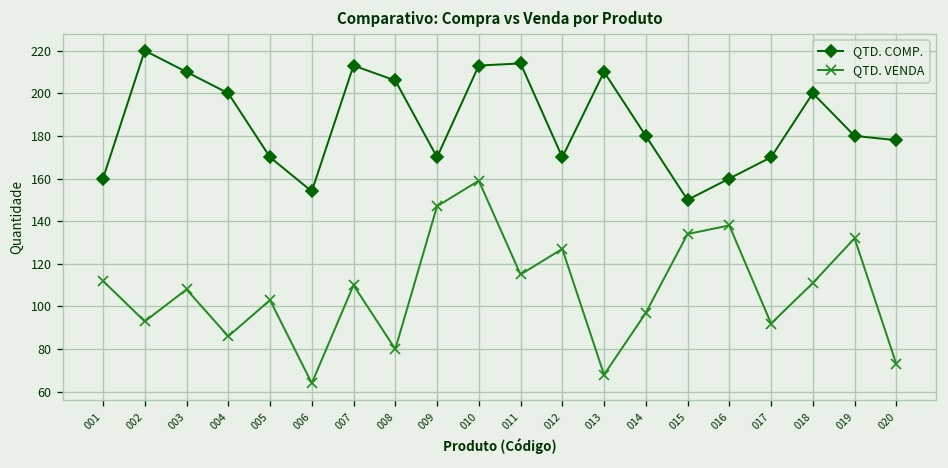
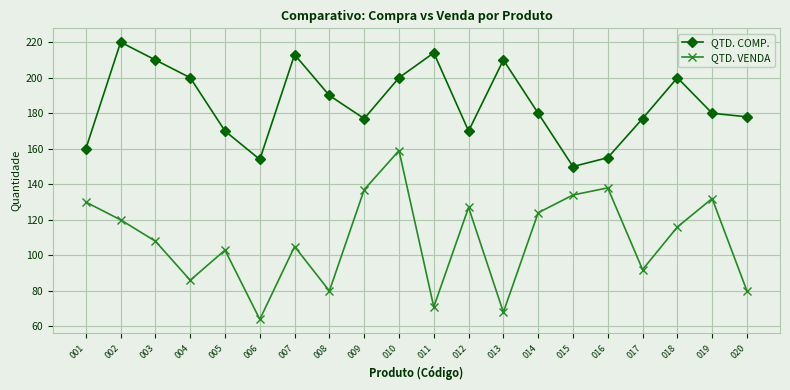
  {
    "QTD. COMP.": {
      "001": 160,
      "002": 220,
      "003": 210,
      "004": 200,
      "005": 170,
      "006": 154,
      "007": 213,
-     "008": 206,
-     "009": 170,
-     "010": 213,
+     "008": 190,
+     "009": 177,
+     "010": 200,
      "011": 214,
      "012": 170,
      "013": 210,
      "014": 180,
      "015": 150,
-     "016": 160,
-     "017": 170,
+     "016": 155,
+     "017": 177,
      "018": 200,
      "019": 180,
      "020": 178
    },
    "QTD. VENDA": {
-     "001": 112,
-     "002": 93,
+     "001": 130,
+     "002": 120,
      "003": 108,
      "004": 86,
      "005": 103,
      "006": 64,
-     "007": 110,
+     "007": 105,
      "008": 80,
-     "009": 147,
+     "009": 137,
      "010": 159,
-     "011": 115,
+     "011": 71,
      "012": 127,
      "013": 68,
-     "014": 97,
+     "014": 124,
      "015": 134,
      "016": 138,
      "017": 92,
-     "018": 111,
+     "018": 116,
      "019": 132,
-     "020": 73
+     "020": 80
    }
  }
